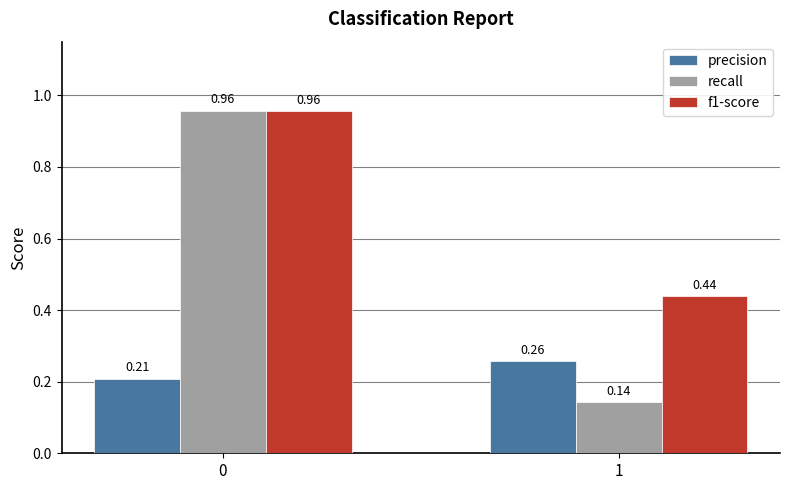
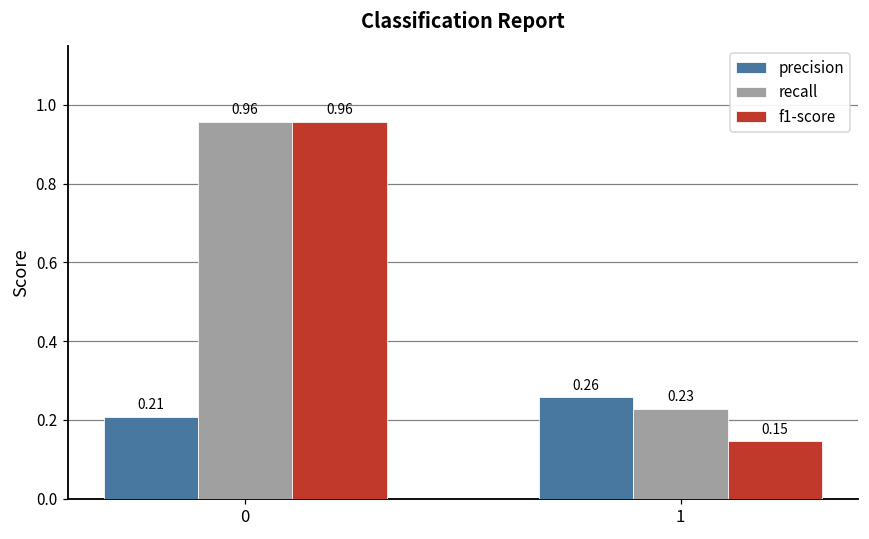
  {
    "precision": {
      "0": 0.21,
      "1": 0.26
    },
    "recall": {
      "0": 0.96,
-     "1": 0.14
+     "1": 0.23
    },
    "f1-score": {
      "0": 0.96,
-     "1": 0.44
+     "1": 0.15
    }
  }
